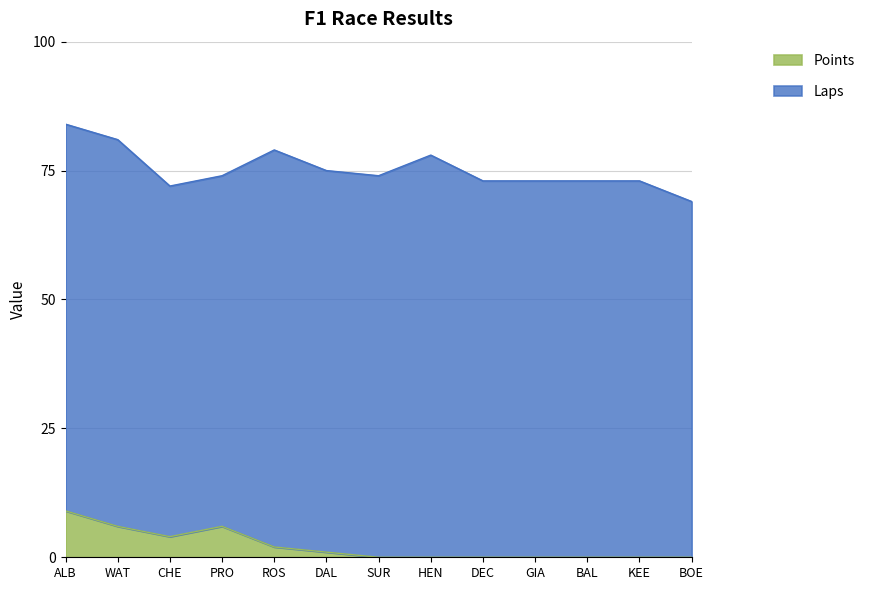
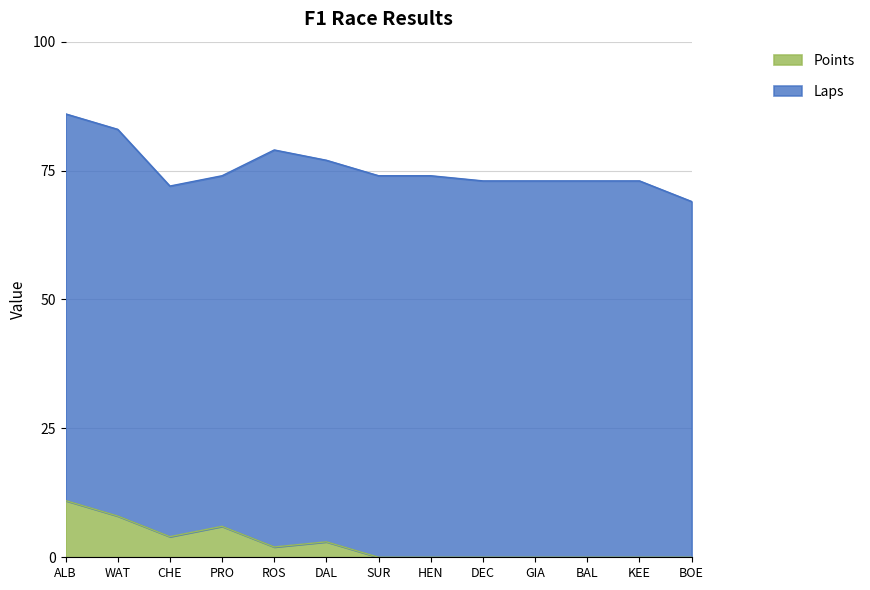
  {
    "Points": {
-     "ALB": 9,
-     "WAT": 6,
+     "ALB": 11,
+     "WAT": 8,
      "CHE": 4,
      "PRO": 6,
      "ROS": 2,
-     "DAL": 1,
+     "DAL": 3,
      "SUR": 0,
      "HEN": 0,
      "DEC": 0,
      "GIA": 0,
      "BAL": 0,
      "KEE": 0,
      "BOE": 0
    },
    "Laps": {
      "ALB": 75,
      "WAT": 75,
      "CHE": 68,
      "PRO": 68,
      "ROS": 77,
      "DAL": 74,
      "SUR": 74,
-     "HEN": 78,
+     "HEN": 74,
      "DEC": 73,
      "GIA": 73,
      "BAL": 73,
      "KEE": 73,
      "BOE": 69
    }
  }
